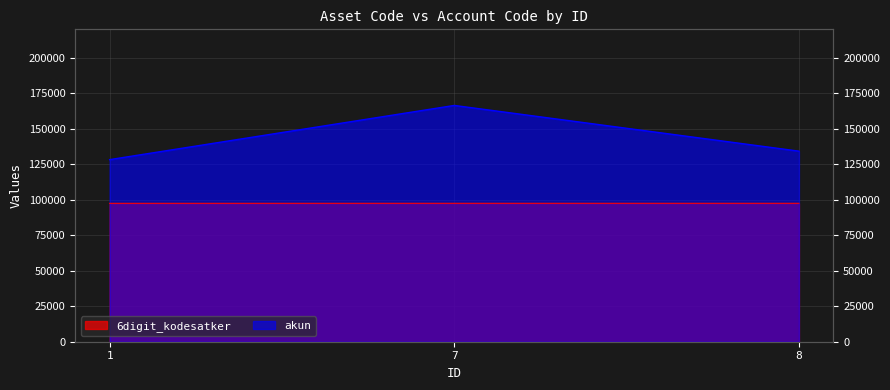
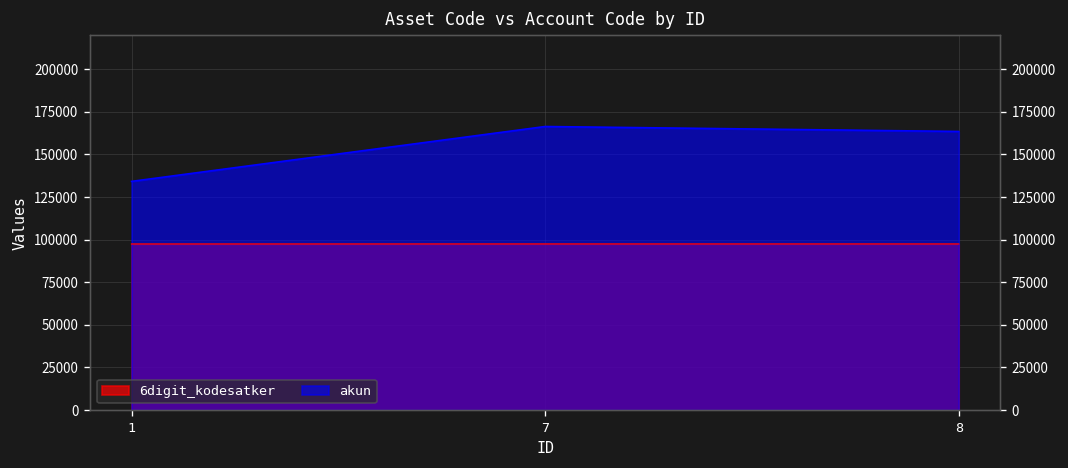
  {
    "6digit_kodesatker": {
      "1": 97000,
      "7": 97000,
      "8": 97000
    },
    "akun": {
-     "1": 128000,
+     "1": 134000,
      "7": 166000,
-     "8": 134000
+     "8": 164000
    }
  }
